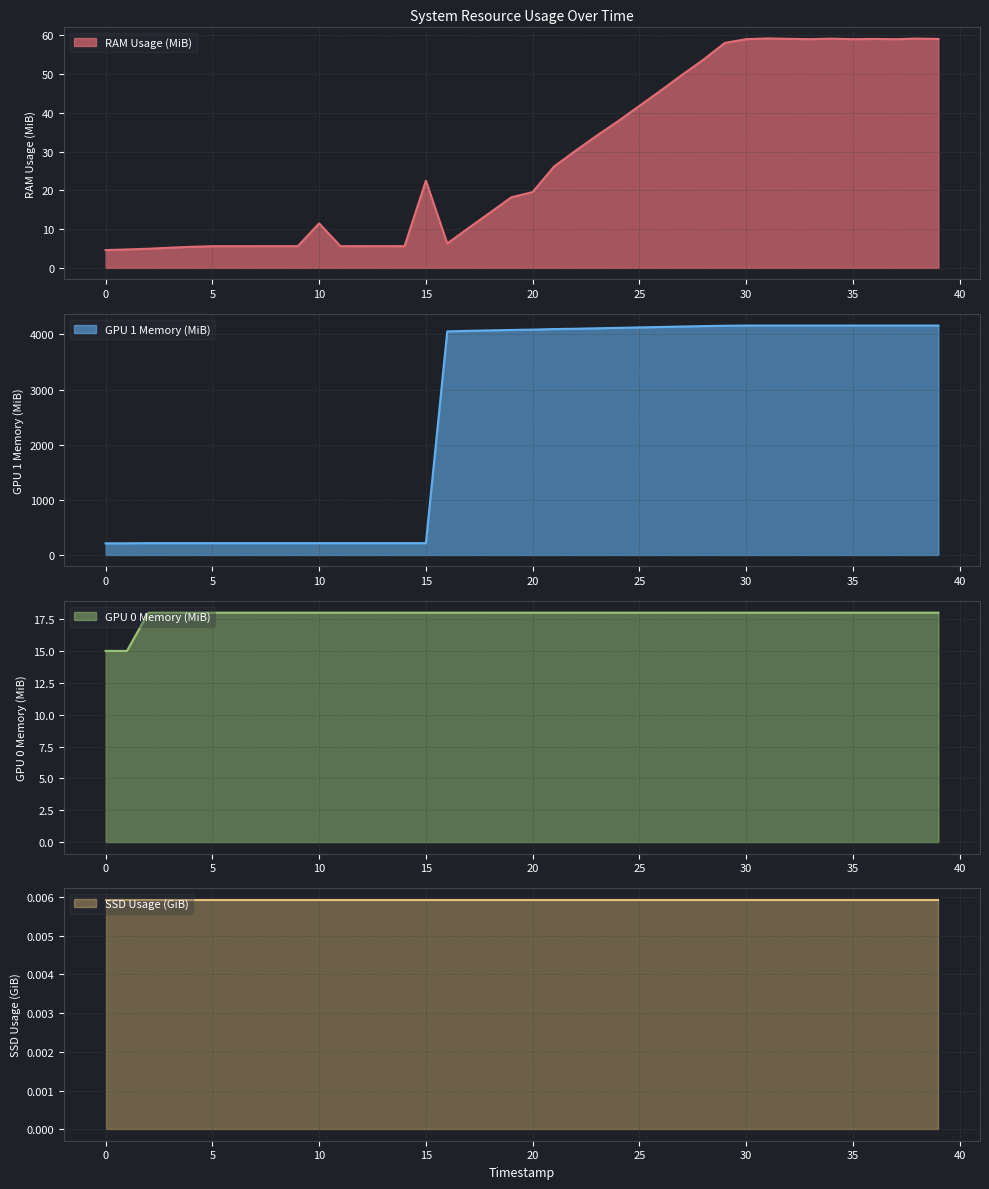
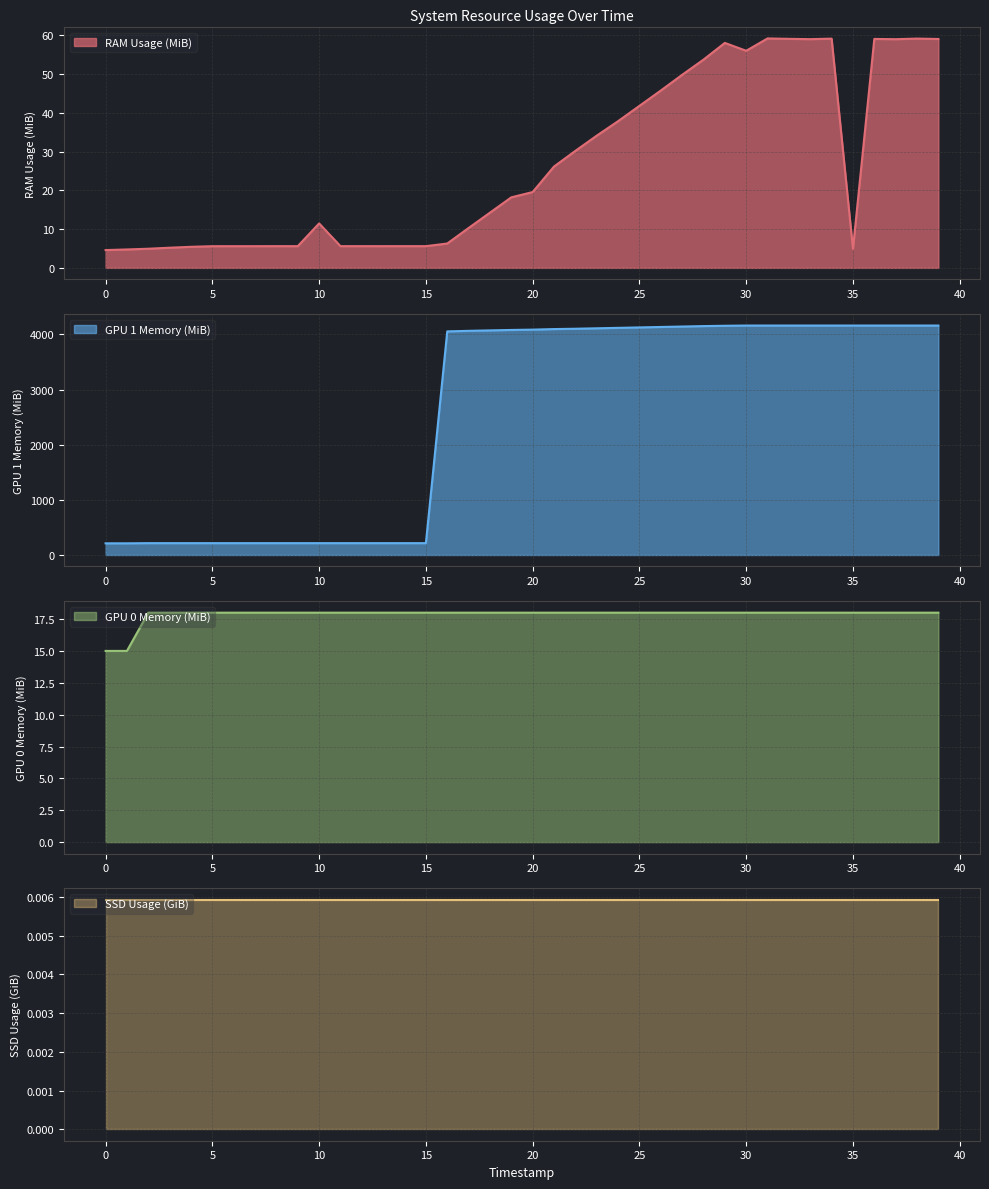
  {
    "System Resource Usage Over Time": {
      "0": 5,
      "5": 6,
      "10": 11,
-     "15": 22,
+     "15": 6,
      "20": 20,
      "25": 42,
-     "30": 59,
-     "35": 59
+     "30": 56,
+     "35": 5
    }
  }
